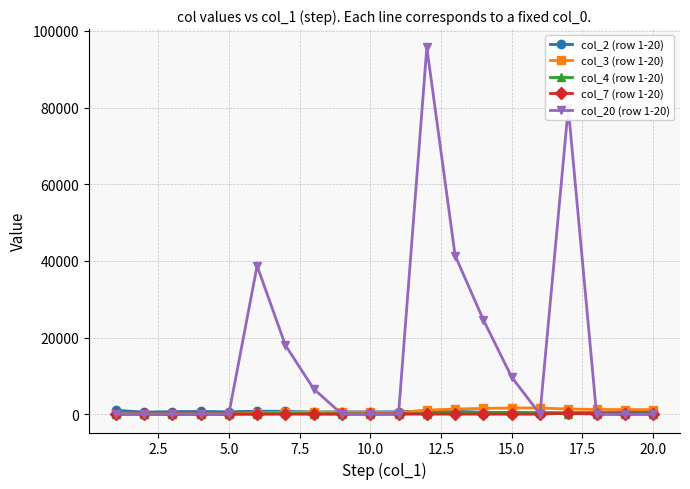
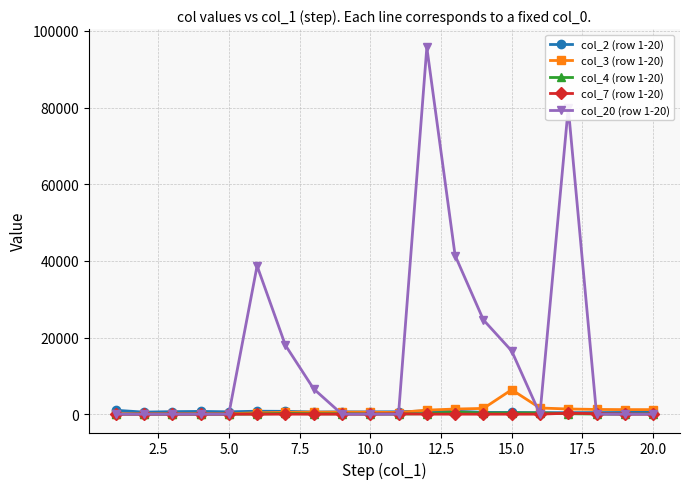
  {
    "col_3 (row 1-20)": {
-     "15.0": 2000
+     "15.0": 6000
    },
    "col_20 (row 1-20)": {
-     "15.0": 10000
+     "15.0": 17000
    }
  }
